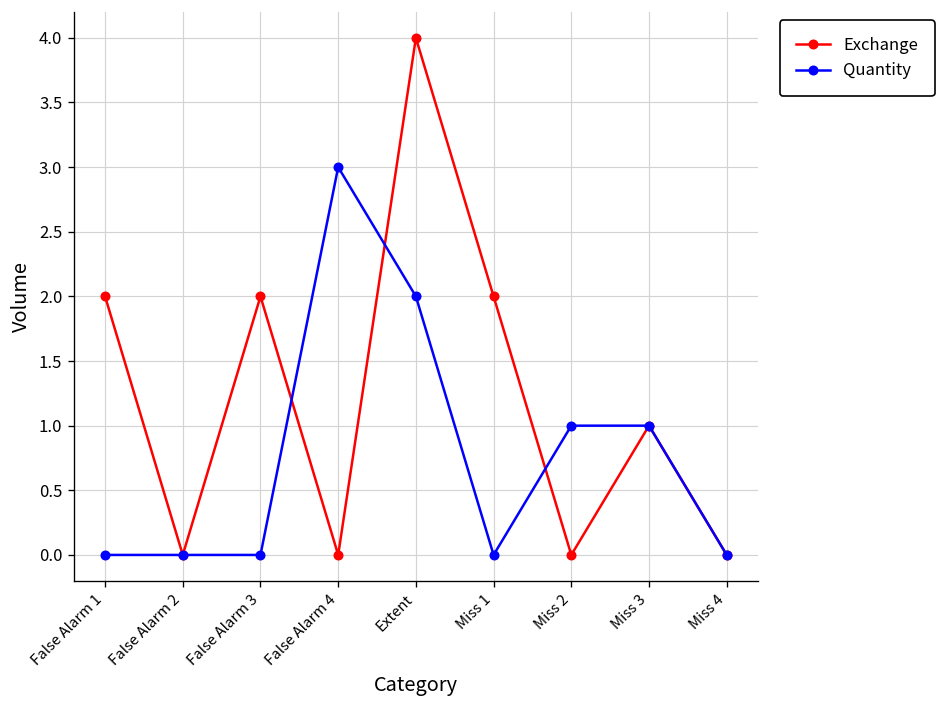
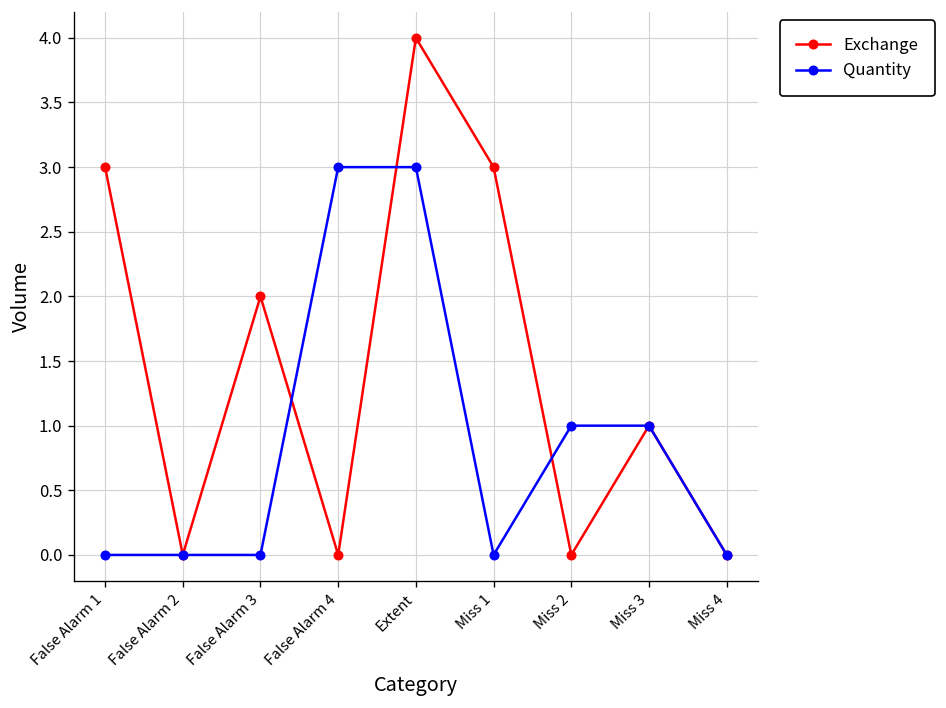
  {
    "Exchange": {
-     "False Alarm 1": 2,
+     "False Alarm 1": 3,
      "False Alarm 3": 2,
      "False Alarm 4": 0,
      "Extent": 4,
-     "Miss 1": 2,
+     "Miss 1": 3,
      "Miss 2": 0
    },
    "Quantity": {
      "False Alarm 1": 0,
      "False Alarm 3": 0,
      "False Alarm 4": 3,
-     "Extent": 2,
+     "Extent": 3,
      "Miss 1": 0,
      "Miss 2": 1
    }
  }
